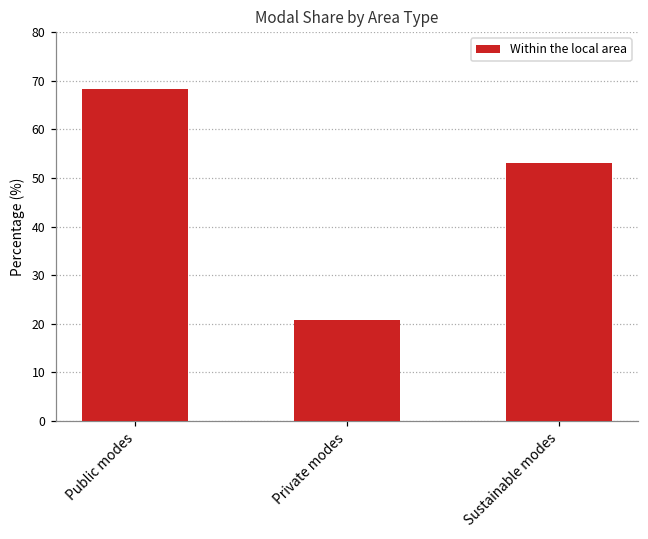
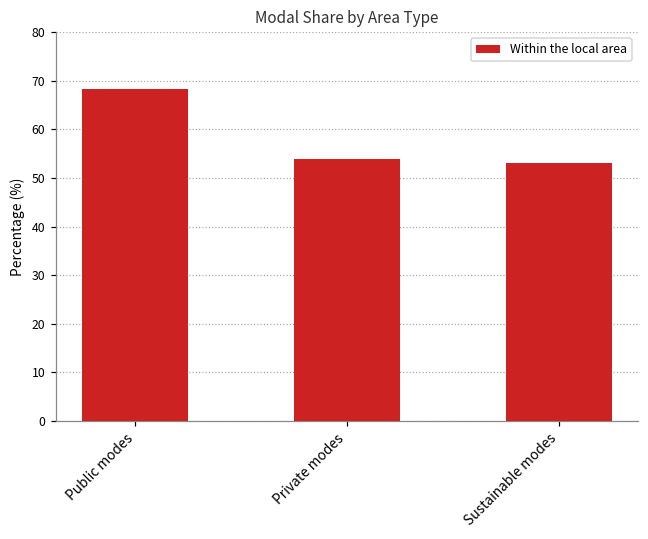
  {
    "Public modes": 68,
-   "Private modes": 21,
+   "Private modes": 54,
    "Sustainable modes": 53
  }
